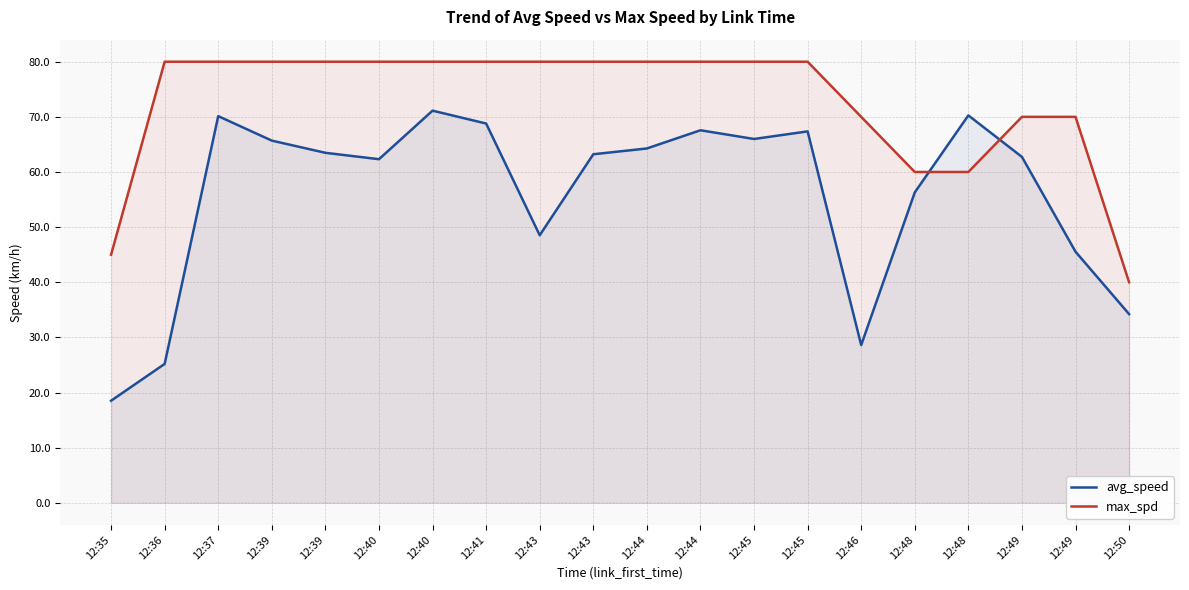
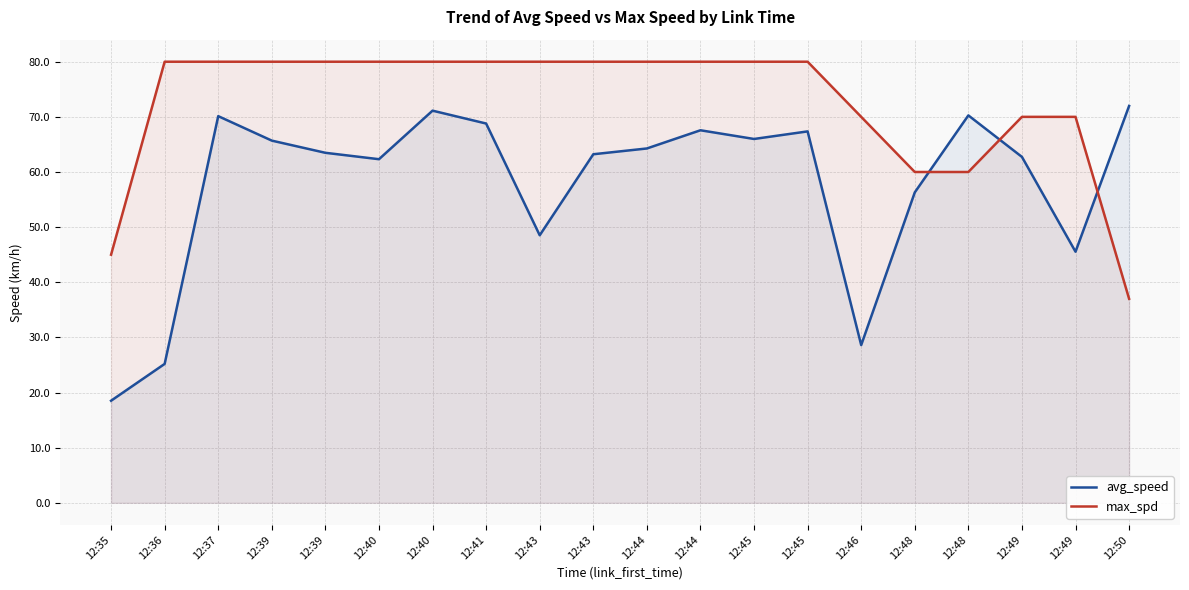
  {
    "avg_speed": {
      "12:35": 19,
      "12:36": 25,
      "12:37": 70,
      "12:41": 69,
      "12:46": 29,
-     "12:50": 34
+     "12:50": 72
    },
    "max_spd": {
      "12:35": 45,
      "12:36": 80,
      "12:37": 80,
      "12:41": 80,
      "12:46": 70,
-     "12:50": 40
+     "12:50": 37
    }
  }
